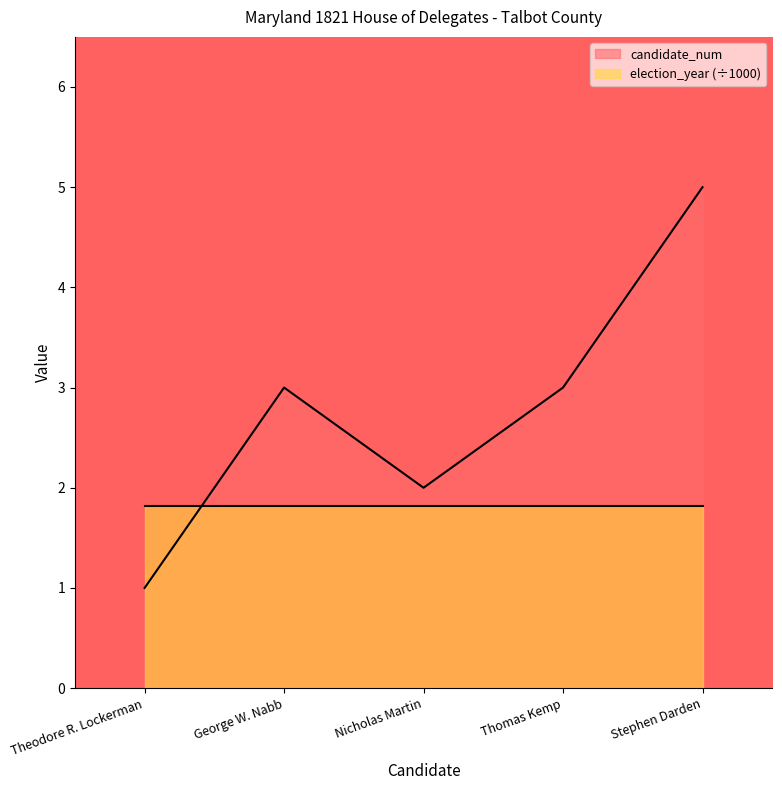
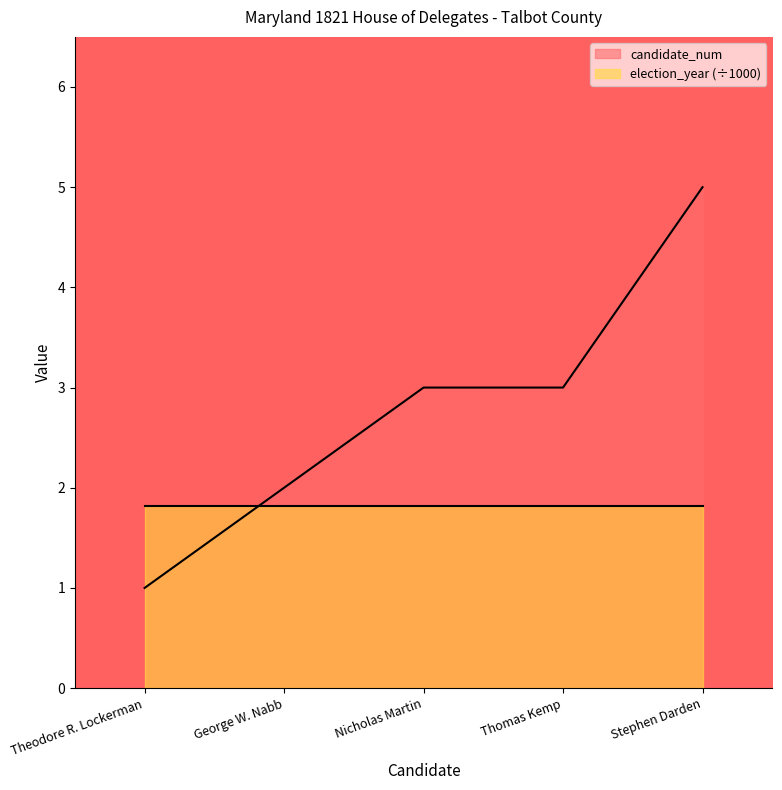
  {
    "candidate_num": {
      "Theodore R. Lockerman": 1,
-     "George W. Nabb": 3,
-     "Nicholas Martin": 2,
+     "George W. Nabb": 2,
+     "Nicholas Martin": 3,
      "Thomas Kemp": 3,
      "Stephen Darden": 5
    },
    "election_year (÷1000)": {
      "Theodore R. Lockerman": 1.82,
      "George W. Nabb": 1.82,
      "Nicholas Martin": 1.82,
      "Thomas Kemp": 1.82,
      "Stephen Darden": 1.82
    }
  }
